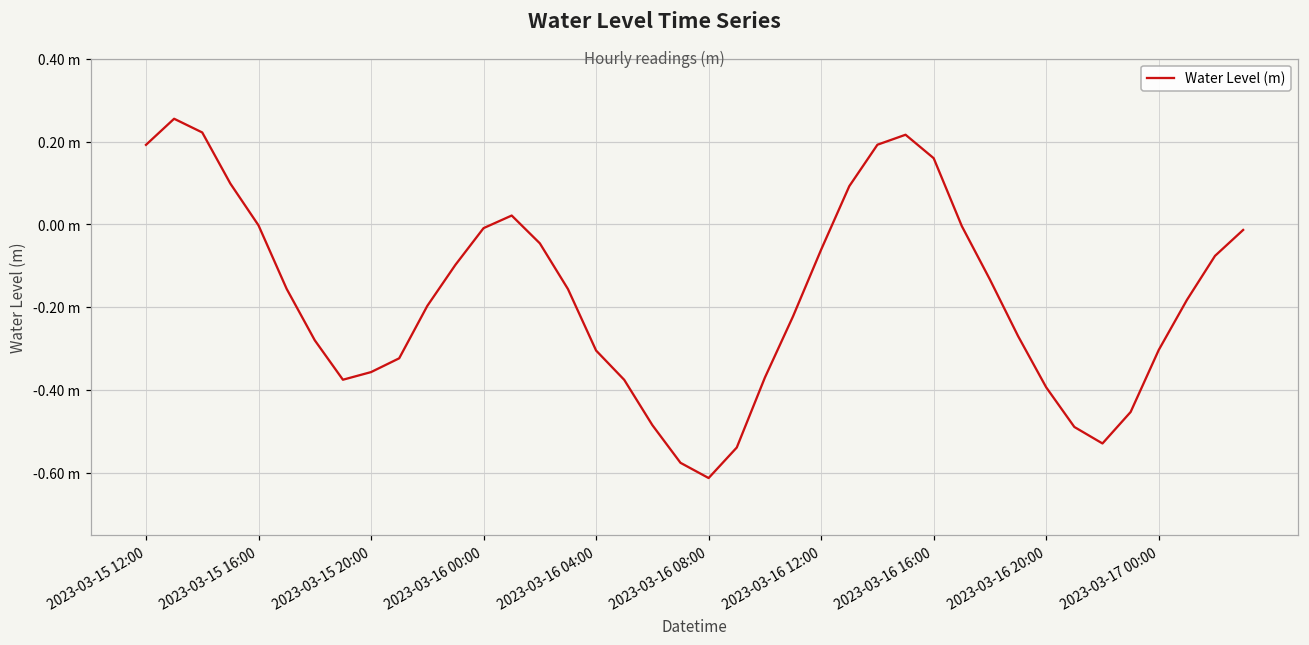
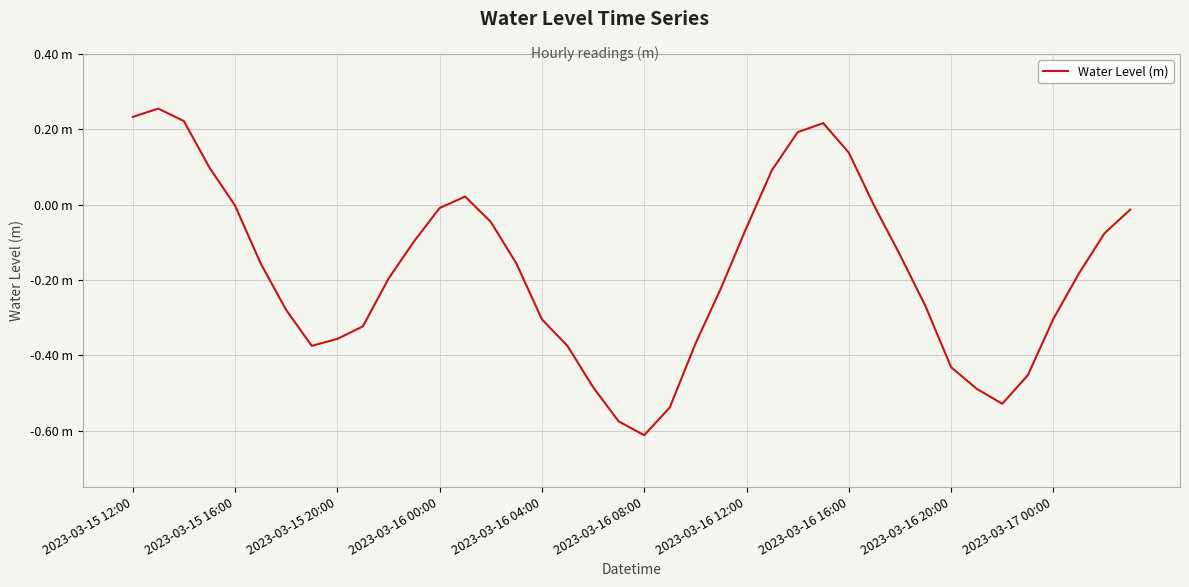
  {
-   "2023-03-15 12:00": "0.19 m",
+   "2023-03-15 12:00": "0.23 m",
    "2023-03-15 16:00": "0.00 m",
    "2023-03-15 20:00": "-0.36 m",
    "2023-03-16 00:00": "-0.01 m",
    "2023-03-16 04:00": "-0.30 m",
    "2023-03-16 08:00": "-0.61 m",
    "2023-03-16 12:00": "-0.06 m",
-   "2023-03-16 16:00": "0.16 m",
-   "2023-03-16 20:00": "-0.39 m",
+   "2023-03-16 16:00": "0.14 m",
+   "2023-03-16 20:00": "-0.43 m",
    "2023-03-17 00:00": "-0.30 m"
  }
